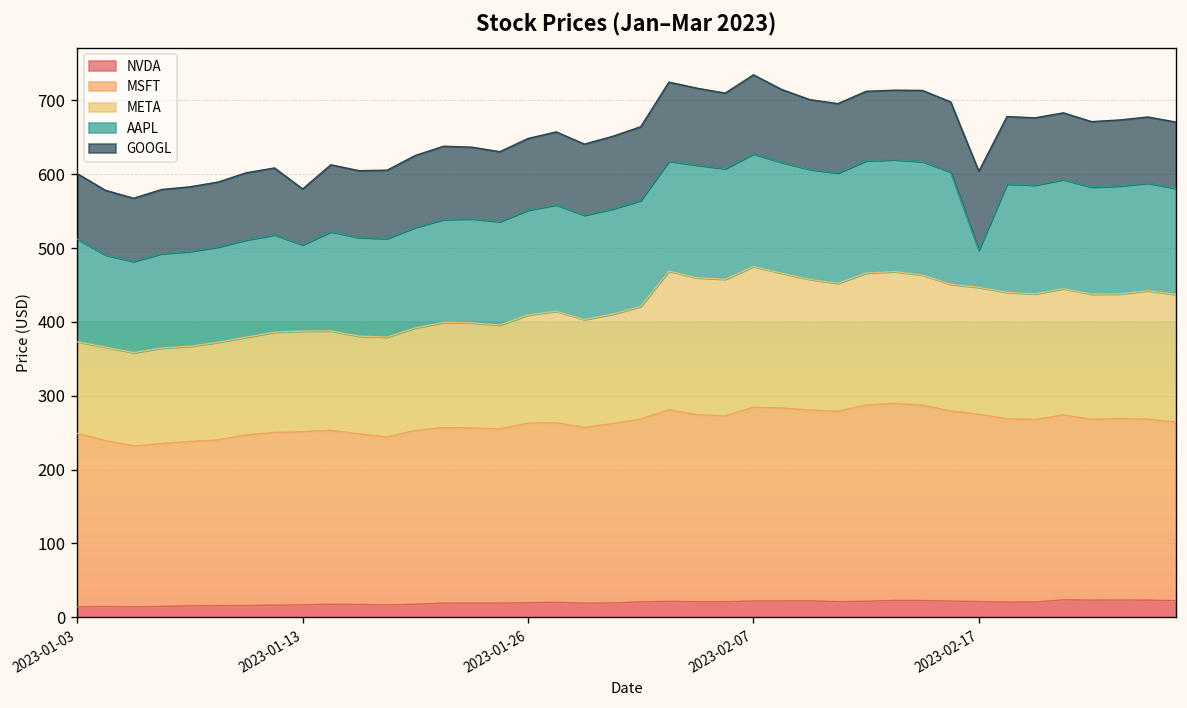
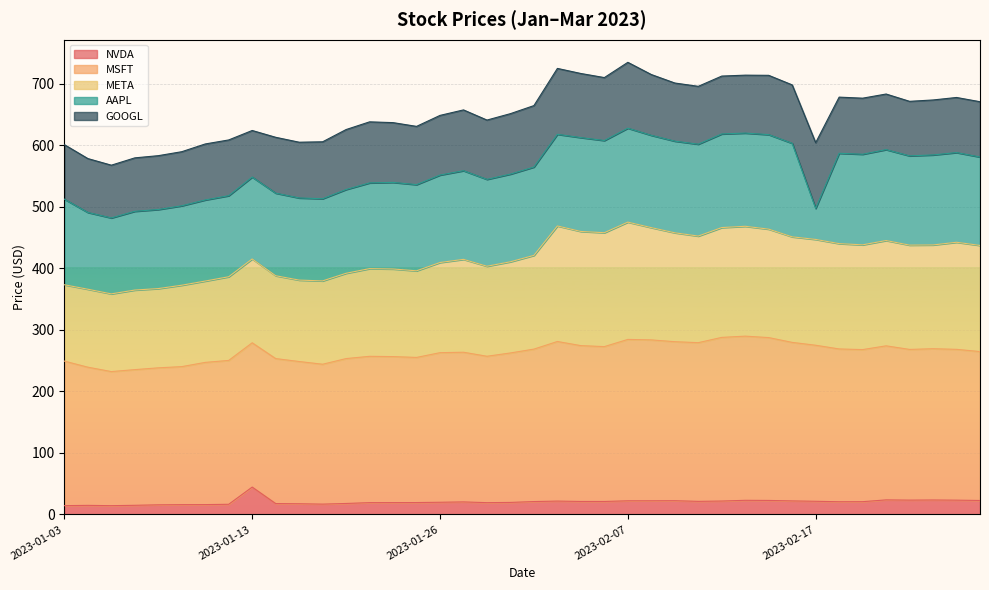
  {
    "NVDA": {
      "2023-01-03": 10,
-     "2023-01-13": 20,
+     "2023-01-13": 40,
      "2023-01-26": 20,
      "2023-02-07": 20,
      "2023-02-17": 20
    },
    "AAPL": {
      "2023-01-03": 140,
-     "2023-01-13": 120,
+     "2023-01-13": 130,
      "2023-01-26": 140,
      "2023-02-07": 150,
      "2023-02-17": 50
    },
    "GOOGL": {
      "2023-01-03": 90,
      "2023-01-13": 80,
      "2023-01-26": 100,
      "2023-02-07": 110,
      "2023-02-17": 110
    }
  }
